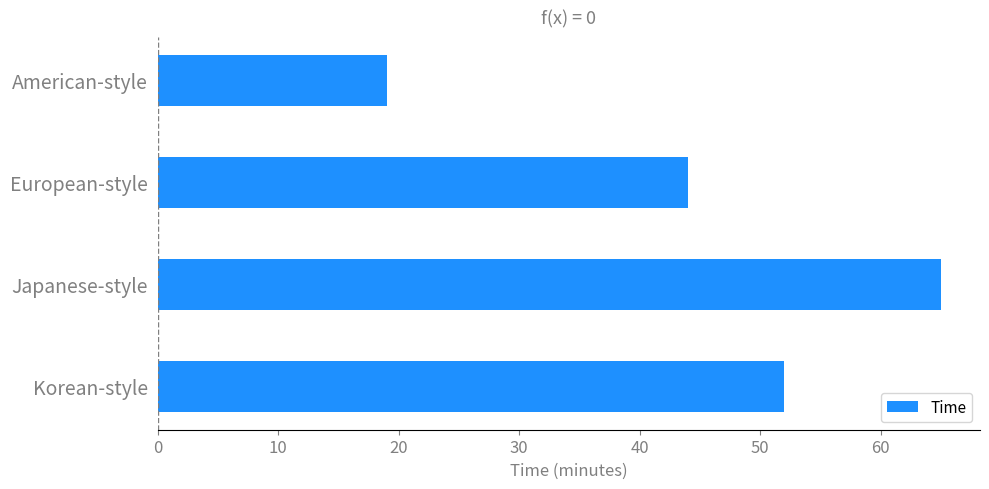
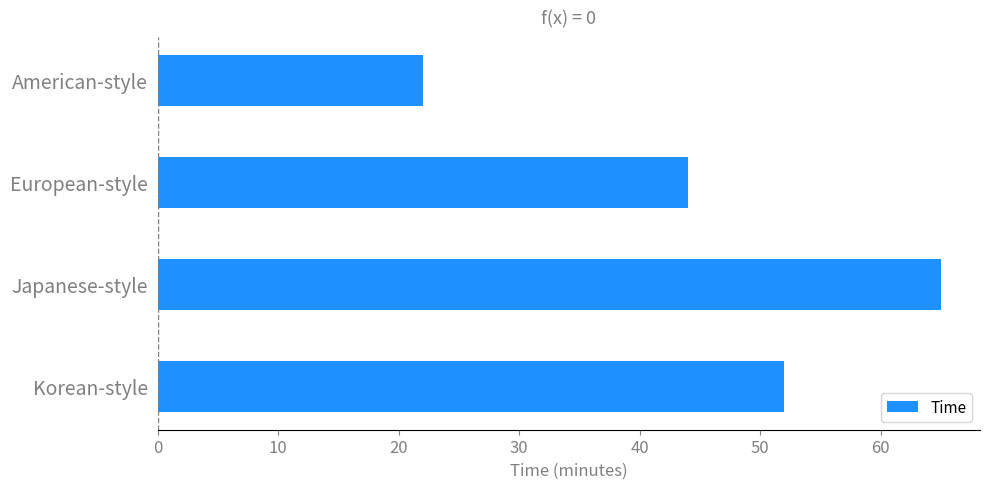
  {
-   "American-style": 19,
+   "American-style": 22,
    "European-style": 44,
    "Japanese-style": 65,
    "Korean-style": 52
  }
